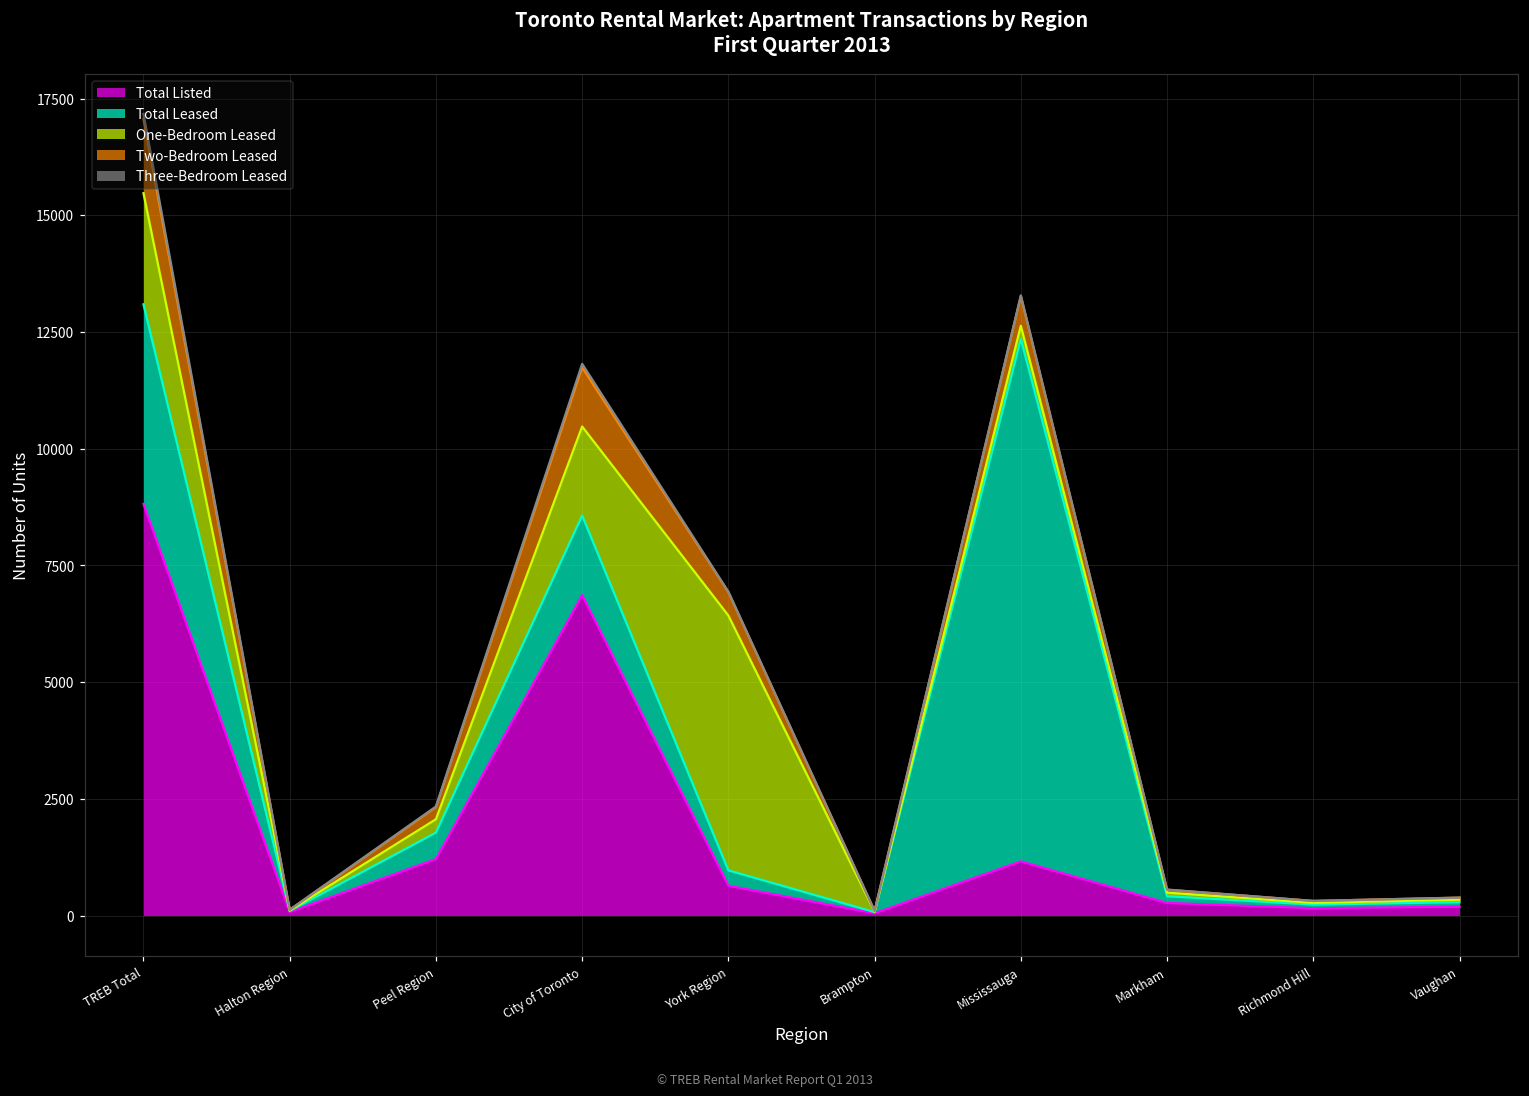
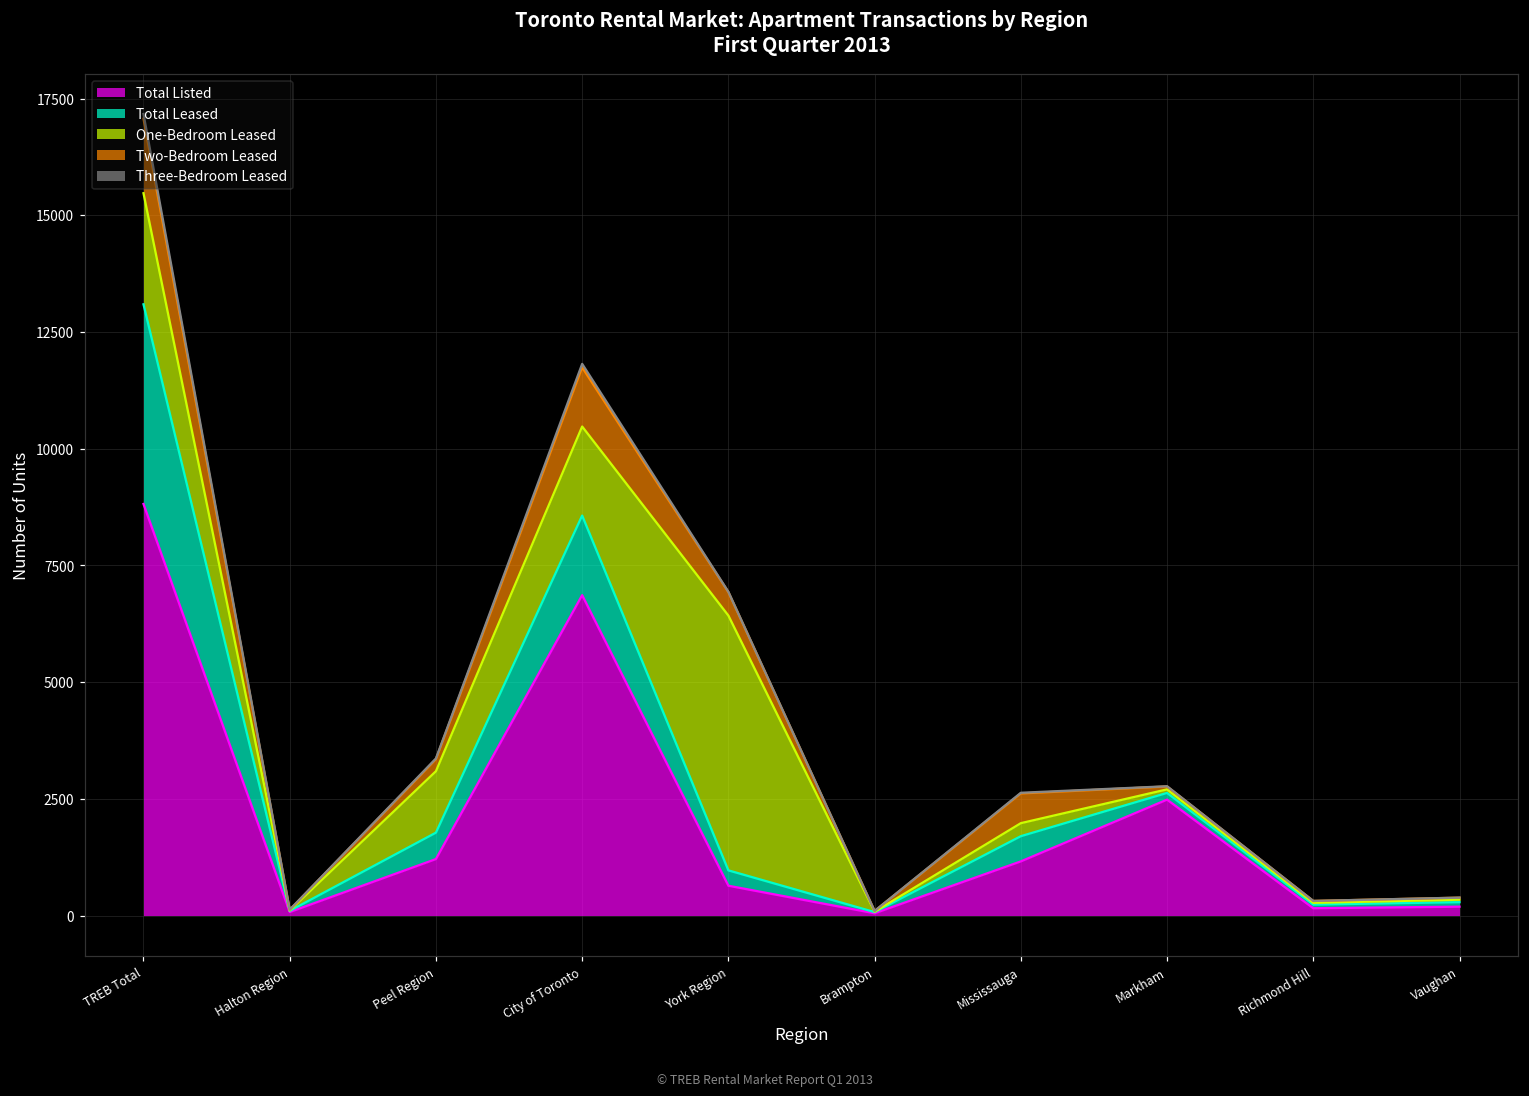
  {
    "Total Listed": {
      "TREB Total": 8800,
      "Peel Region": 1200,
      "City of Toronto": 6900,
      "York Region": 600,
      "Mississauga": 1200,
-     "Markham": 300,
+     "Markham": 2500,
      "Richmond Hill": 200,
      "Vaughan": 200
    },
    "Total Leased": {
      "TREB Total": 4300,
      "Peel Region": 600,
      "City of Toronto": 1700,
      "York Region": 300,
-     "Mississauga": 11200,
+     "Mississauga": 500,
      "Markham": 100
    },
    "One-Bedroom Leased": {
      "TREB Total": 2400,
-     "Peel Region": 300,
+     "Peel Region": 1300,
      "City of Toronto": 1900,
      "York Region": 5500,
      "Mississauga": 300,
      "Markham": 100
    },
    "Two-Bedroom Leased": {
      "City of Toronto": 1300
    },
    "Three-Bedroom Leased": {
      "City of Toronto": 100
    }
  }
